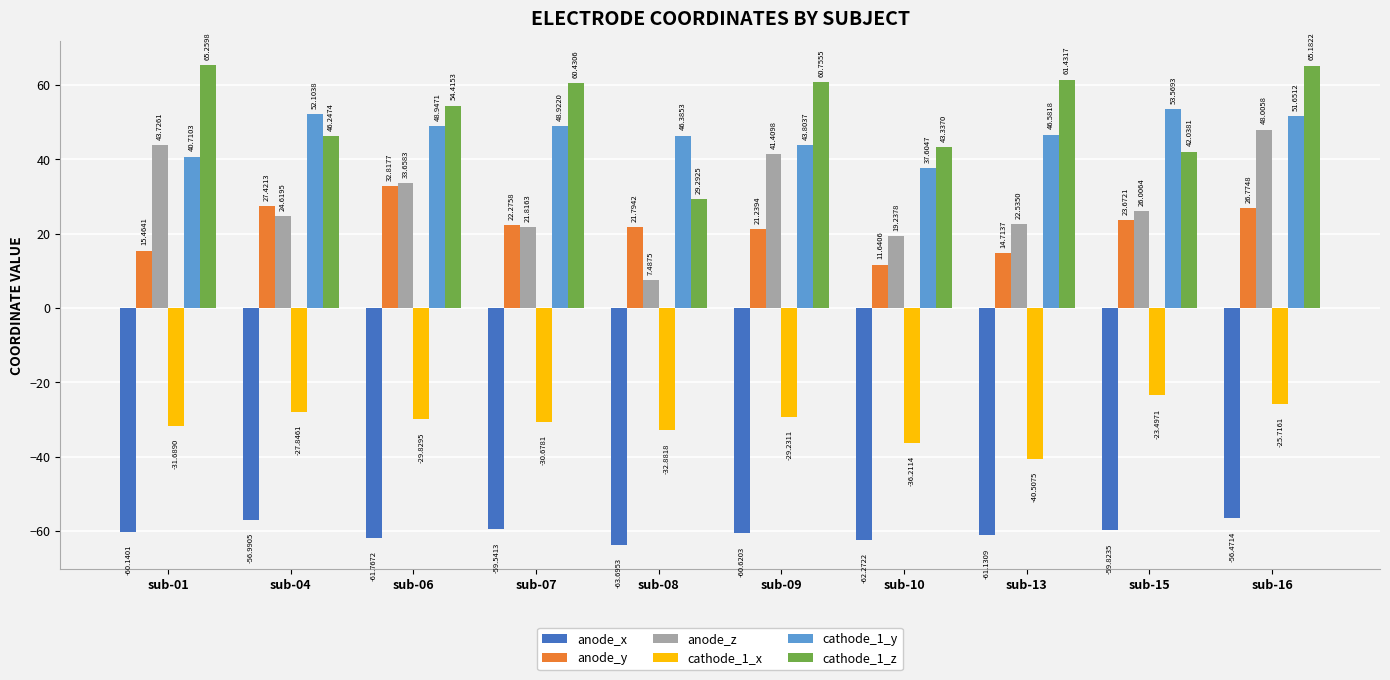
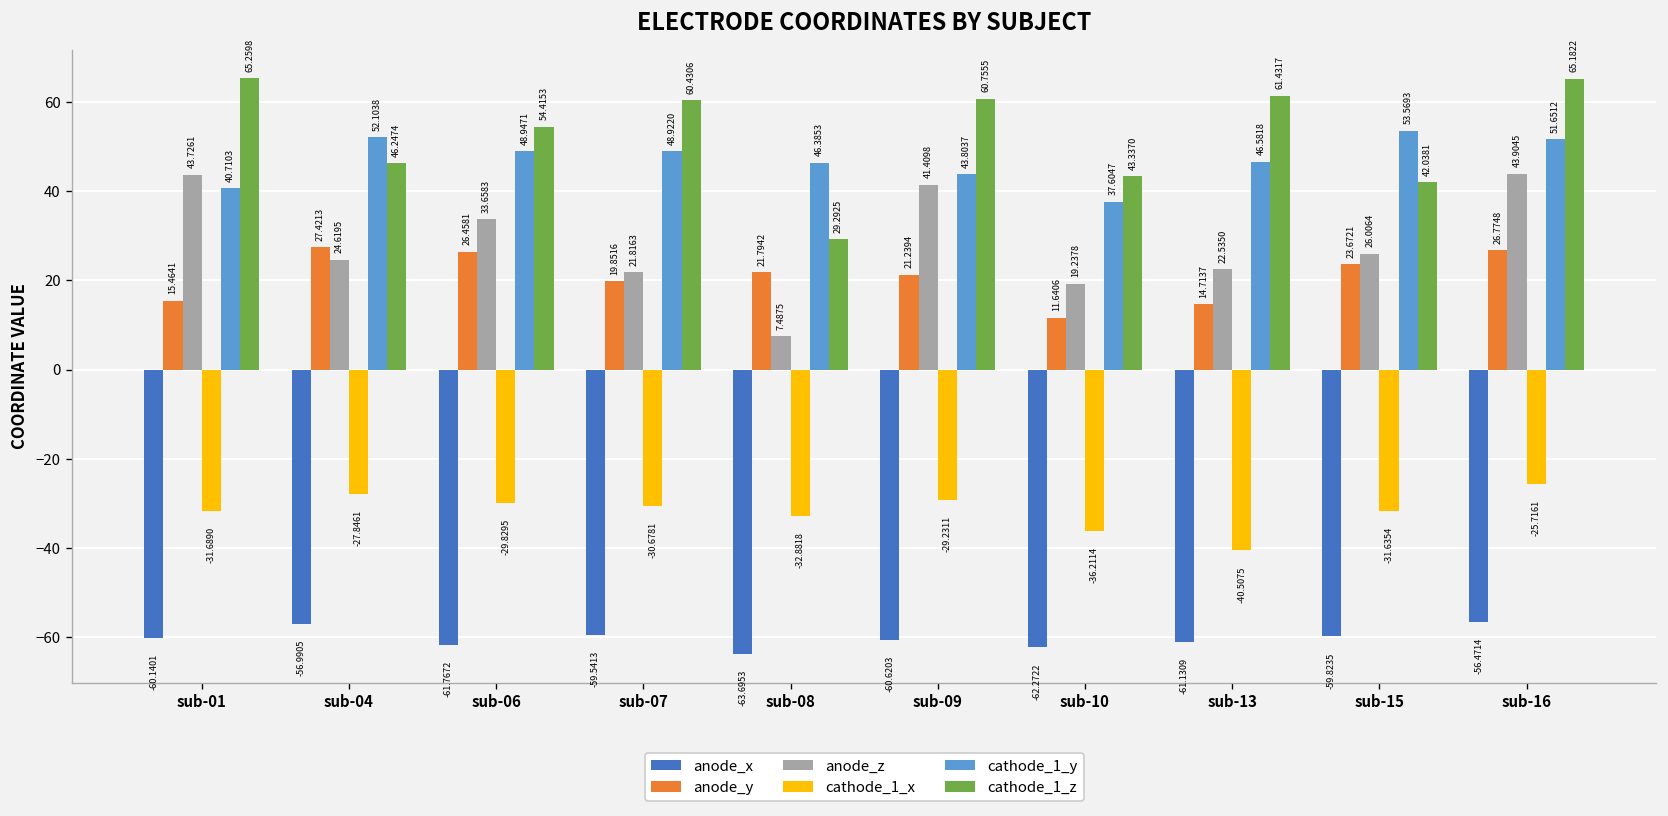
  {
    "anode_y": {
      "sub-01": 15.4641,
      "sub-04": 27.4213,
-     "sub-06": 32.8177,
-     "sub-07": 22.2758,
+     "sub-06": 26.4581,
+     "sub-07": 19.8516,
      "sub-08": 21.7942,
      "sub-09": 21.2394,
      "sub-10": 11.6406,
      "sub-13": 14.7137,
      "sub-15": 23.6721,
      "sub-16": 26.7748
    },
    "anode_z": {
      "sub-01": 43.7261,
      "sub-04": 24.6195,
      "sub-06": 33.6583,
      "sub-07": 21.8163,
      "sub-08": 7.4875,
      "sub-09": 41.4098,
      "sub-10": 19.2378,
      "sub-13": 22.5350,
      "sub-15": 26.0064,
-     "sub-16": 48.0058
+     "sub-16": 43.9045
    },
    "cathode_1_x": {
      "sub-01": -31.6890,
      "sub-04": -27.8461,
      "sub-06": -29.8295,
      "sub-07": -30.6781,
      "sub-08": -32.8818,
      "sub-09": -29.2311,
      "sub-10": -36.2114,
      "sub-13": -40.5075,
-     "sub-15": -23.4971,
+     "sub-15": -31.6354,
      "sub-16": -25.7161
    },
    "cathode_1_z": {
      "sub-01": 65.2598,
      "sub-04": 46.2474,
      "sub-06": 54.4153,
      "sub-07": 60.4306,
      "sub-08": 29.2925,
      "sub-09": 60.7555,
      "sub-10": 43.3370,
      "sub-13": 61.4317,
      "sub-15": 42.0381,
      "sub-16": 65.1822
    }
  }
